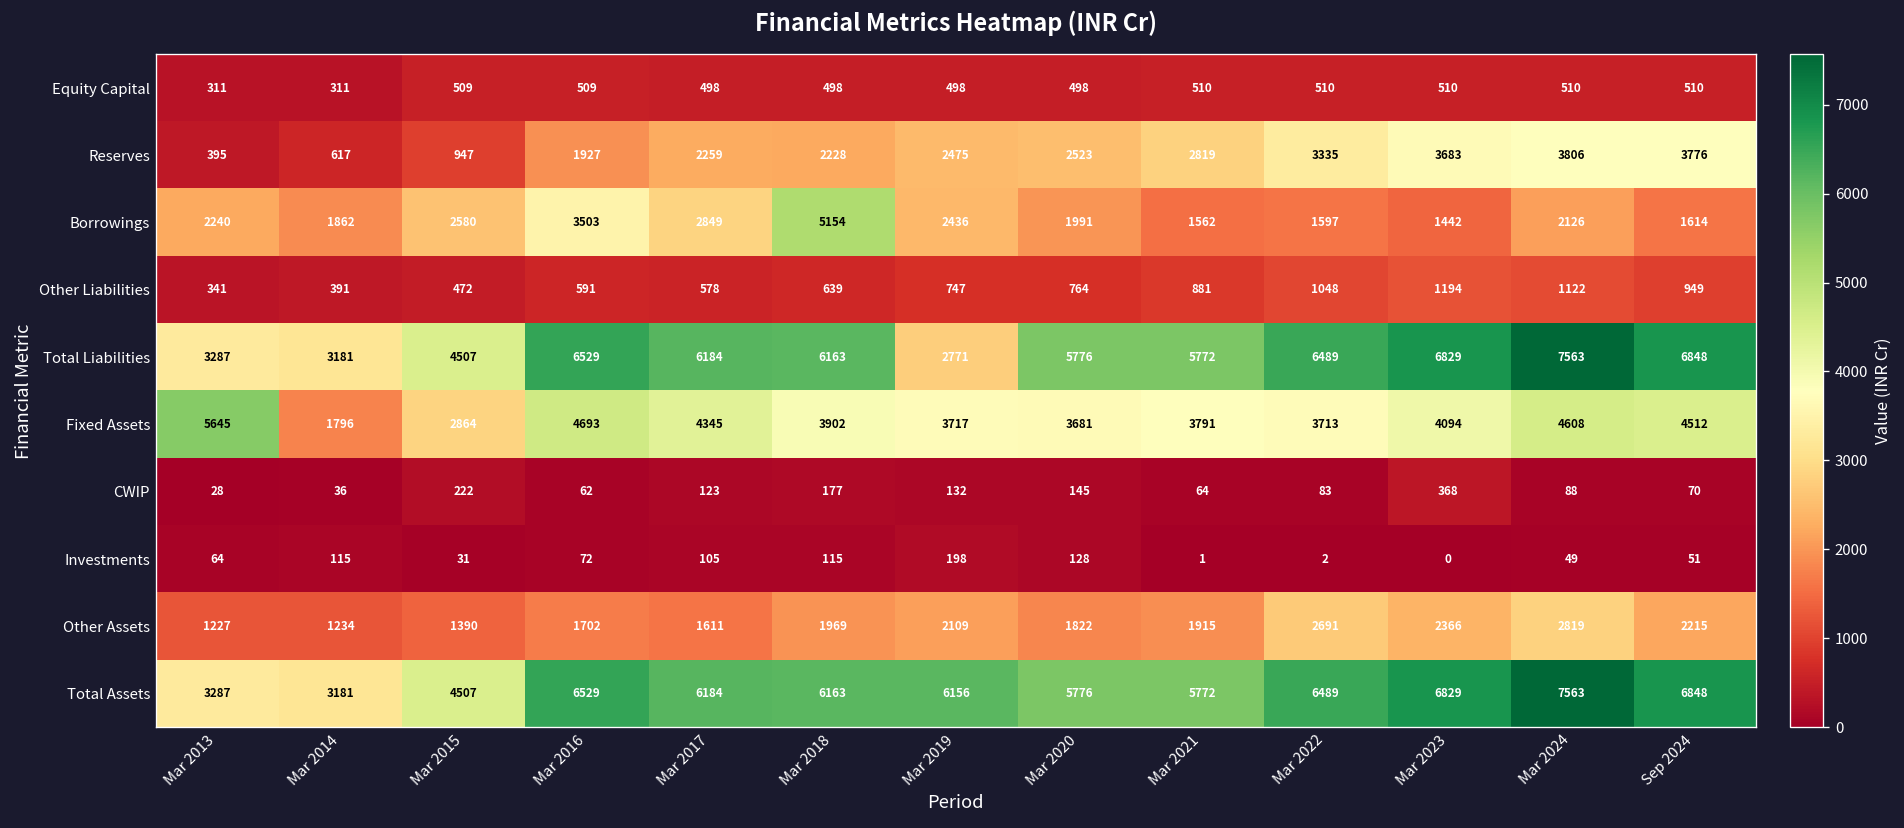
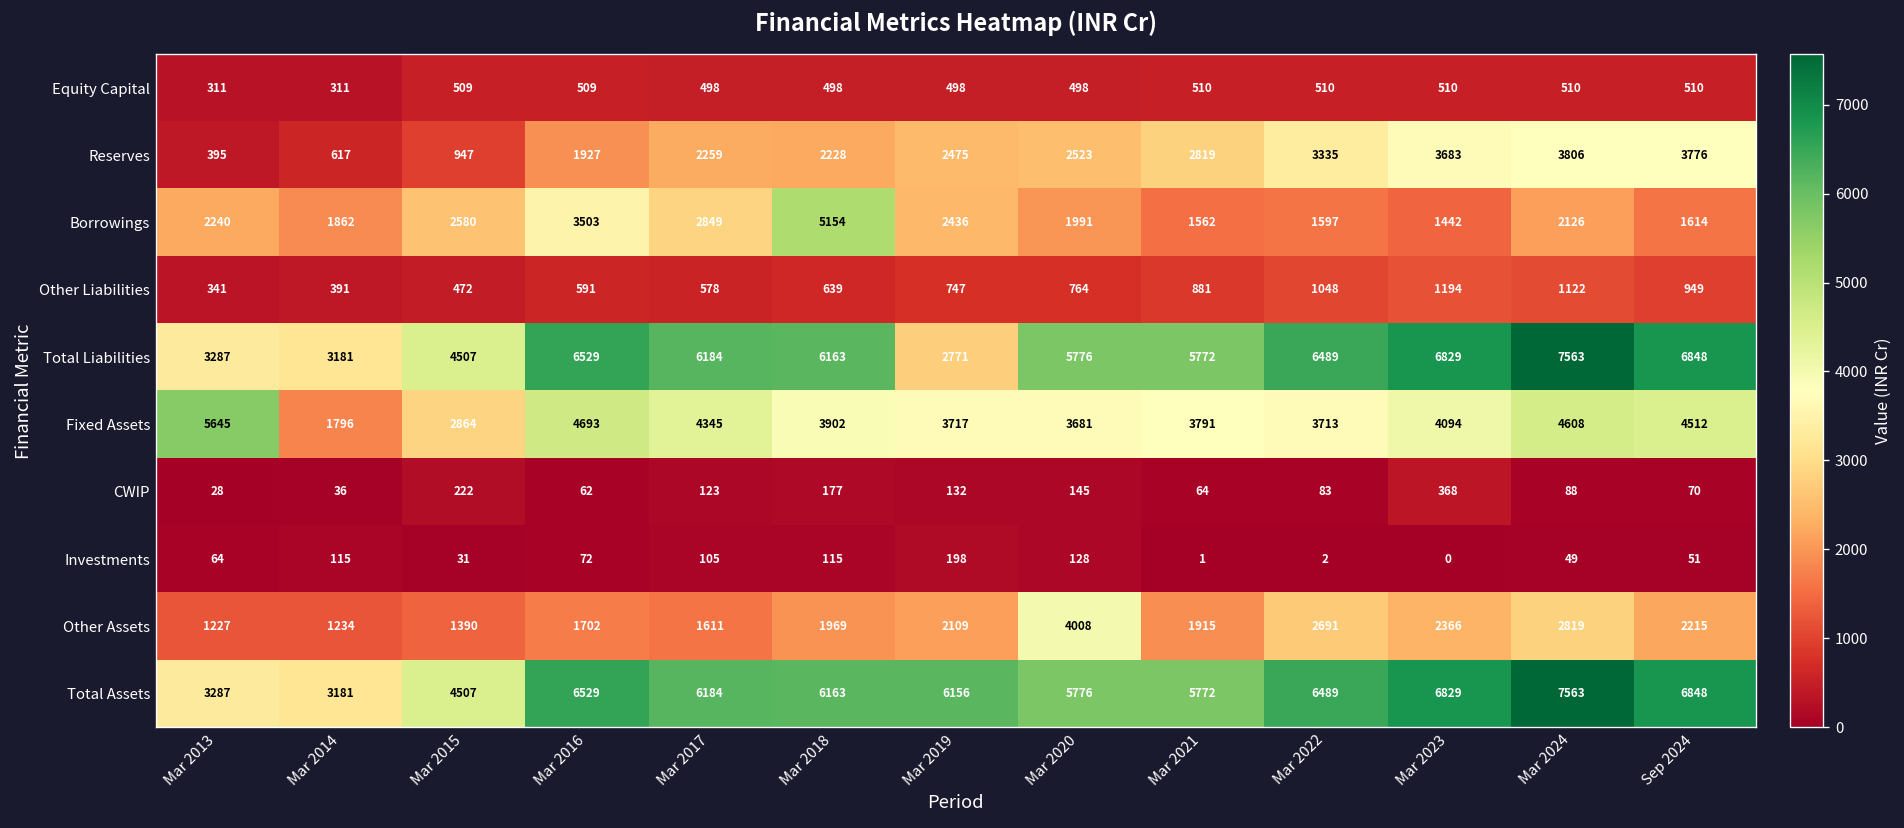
  {
    "Equity Capital": {
      "Mar 2013": 311,
      "Mar 2014": 311,
      "Mar 2015": 509,
      "Mar 2016": 509,
      "Mar 2017": 498,
      "Mar 2018": 498,
      "Mar 2019": 498,
      "Mar 2020": 498,
      "Mar 2021": 510,
      "Mar 2022": 510,
      "Mar 2023": 510,
      "Mar 2024": 510,
      "Sep 2024": 510
    },
    "Reserves": {
      "Mar 2013": 395,
      "Mar 2014": 617,
      "Mar 2015": 947,
      "Mar 2016": 1927,
      "Mar 2017": 2259,
      "Mar 2018": 2228,
      "Mar 2019": 2475,
      "Mar 2020": 2523,
      "Mar 2021": 2819,
      "Mar 2022": 3335,
      "Mar 2023": 3683,
      "Mar 2024": 3806,
      "Sep 2024": 3776
    },
    "Borrowings": {
      "Mar 2013": 2240,
      "Mar 2014": 1862,
      "Mar 2015": 2580,
      "Mar 2016": 3503,
      "Mar 2017": 2849,
      "Mar 2018": 5154,
      "Mar 2019": 2436,
      "Mar 2020": 1991,
      "Mar 2021": 1562,
      "Mar 2022": 1597,
      "Mar 2023": 1442,
      "Mar 2024": 2126,
      "Sep 2024": 1614
    },
    "Other Liabilities": {
      "Mar 2013": 341,
      "Mar 2014": 391,
      "Mar 2015": 472,
      "Mar 2016": 591,
      "Mar 2017": 578,
      "Mar 2018": 639,
      "Mar 2019": 747,
      "Mar 2020": 764,
      "Mar 2021": 881,
      "Mar 2022": 1048,
      "Mar 2023": 1194,
      "Mar 2024": 1122,
      "Sep 2024": 949
    },
    "Total Liabilities": {
      "Mar 2013": 3287,
      "Mar 2014": 3181,
      "Mar 2015": 4507,
      "Mar 2016": 6529,
      "Mar 2017": 6184,
      "Mar 2018": 6163,
      "Mar 2019": 2771,
      "Mar 2020": 5776,
      "Mar 2021": 5772,
      "Mar 2022": 6489,
      "Mar 2023": 6829,
      "Mar 2024": 7563,
      "Sep 2024": 6848
    },
    "Fixed Assets": {
      "Mar 2013": 5645,
      "Mar 2014": 1796,
      "Mar 2015": 2864,
      "Mar 2016": 4693,
      "Mar 2017": 4345,
      "Mar 2018": 3902,
      "Mar 2019": 3717,
      "Mar 2020": 3681,
      "Mar 2021": 3791,
      "Mar 2022": 3713,
      "Mar 2023": 4094,
      "Mar 2024": 4608,
      "Sep 2024": 4512
    },
    "CWIP": {
      "Mar 2013": 28,
      "Mar 2014": 36,
      "Mar 2015": 222,
      "Mar 2016": 62,
      "Mar 2017": 123,
      "Mar 2018": 177,
      "Mar 2019": 132,
      "Mar 2020": 145,
      "Mar 2021": 64,
      "Mar 2022": 83,
      "Mar 2023": 368,
      "Mar 2024": 88,
      "Sep 2024": 70
    },
    "Investments": {
      "Mar 2013": 64,
      "Mar 2014": 115,
      "Mar 2015": 31,
      "Mar 2016": 72,
      "Mar 2017": 105,
      "Mar 2018": 115,
      "Mar 2019": 198,
      "Mar 2020": 128,
      "Mar 2021": 1,
      "Mar 2022": 2,
      "Mar 2023": 0,
      "Mar 2024": 49,
      "Sep 2024": 51
    },
    "Other Assets": {
      "Mar 2013": 1227,
      "Mar 2014": 1234,
      "Mar 2015": 1390,
      "Mar 2016": 1702,
      "Mar 2017": 1611,
      "Mar 2018": 1969,
      "Mar 2019": 2109,
-     "Mar 2020": 1822,
+     "Mar 2020": 4008,
      "Mar 2021": 1915,
      "Mar 2022": 2691,
      "Mar 2023": 2366,
      "Mar 2024": 2819,
      "Sep 2024": 2215
    },
    "Total Assets": {
      "Mar 2013": 3287,
      "Mar 2014": 3181,
      "Mar 2015": 4507,
      "Mar 2016": 6529,
      "Mar 2017": 6184,
      "Mar 2018": 6163,
      "Mar 2019": 6156,
      "Mar 2020": 5776,
      "Mar 2021": 5772,
      "Mar 2022": 6489,
      "Mar 2023": 6829,
      "Mar 2024": 7563,
      "Sep 2024": 6848
    }
  }
